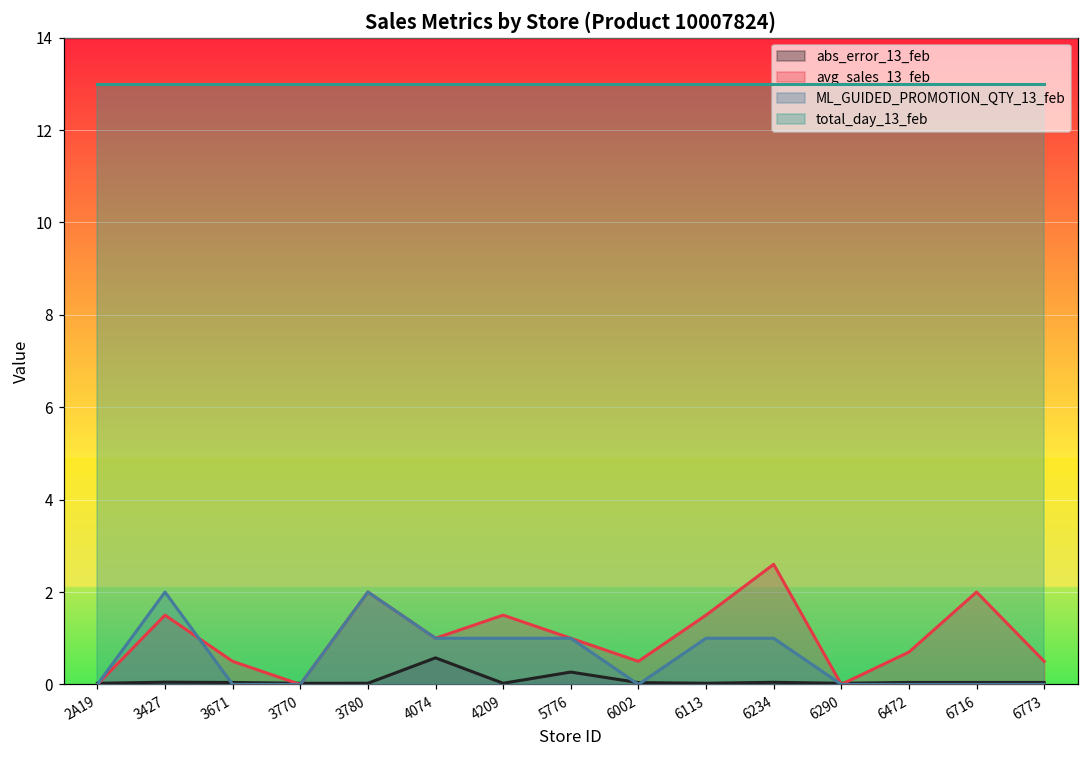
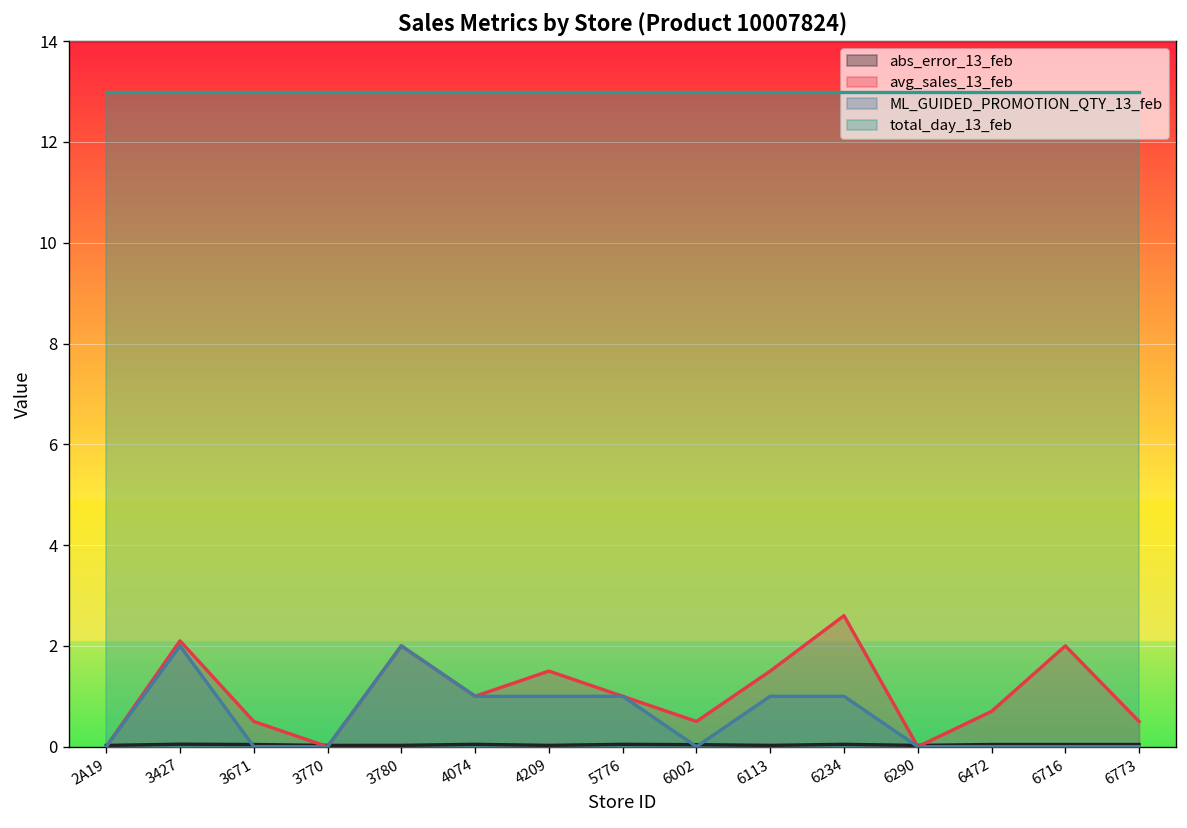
  {
    "abs_error_13_feb": {
      "3427": 0.0,
      "3780": 0.0,
-     "4074": 0.6,
+     "4074": 0.0,
      "4209": 0.0,
-     "5776": 0.3,
+     "5776": 0.0,
      "6113": 0.0,
      "6234": 0.0
    },
    "avg_sales_13_feb": {
-     "3427": 1.5,
+     "3427": 2.1,
      "3671": 0.5,
      "4209": 1.5,
      "6002": 0.5,
      "6113": 1.5,
      "6234": 2.6,
      "6472": 0.7,
      "6716": 2.0,
      "6773": 0.5
    }
  }
